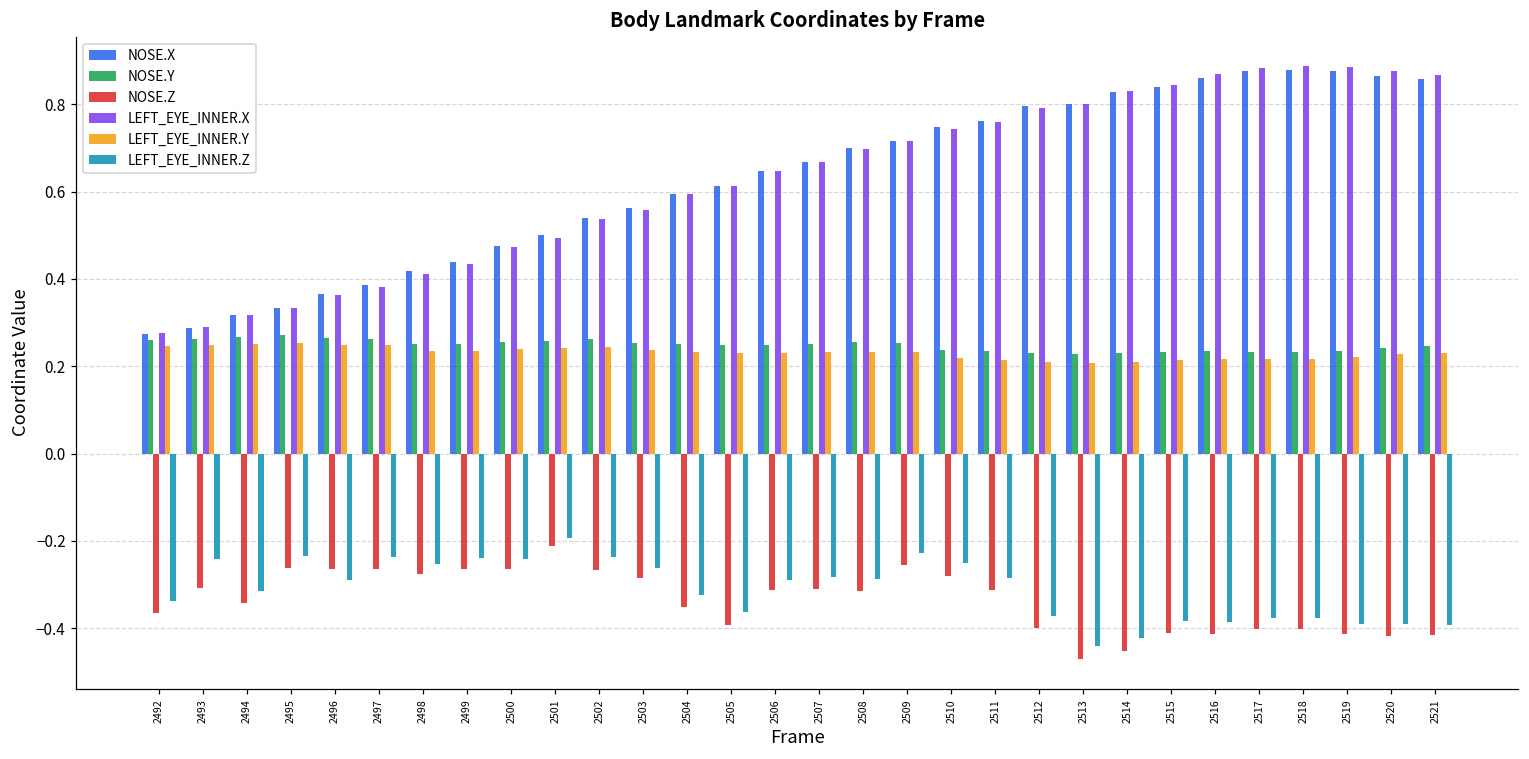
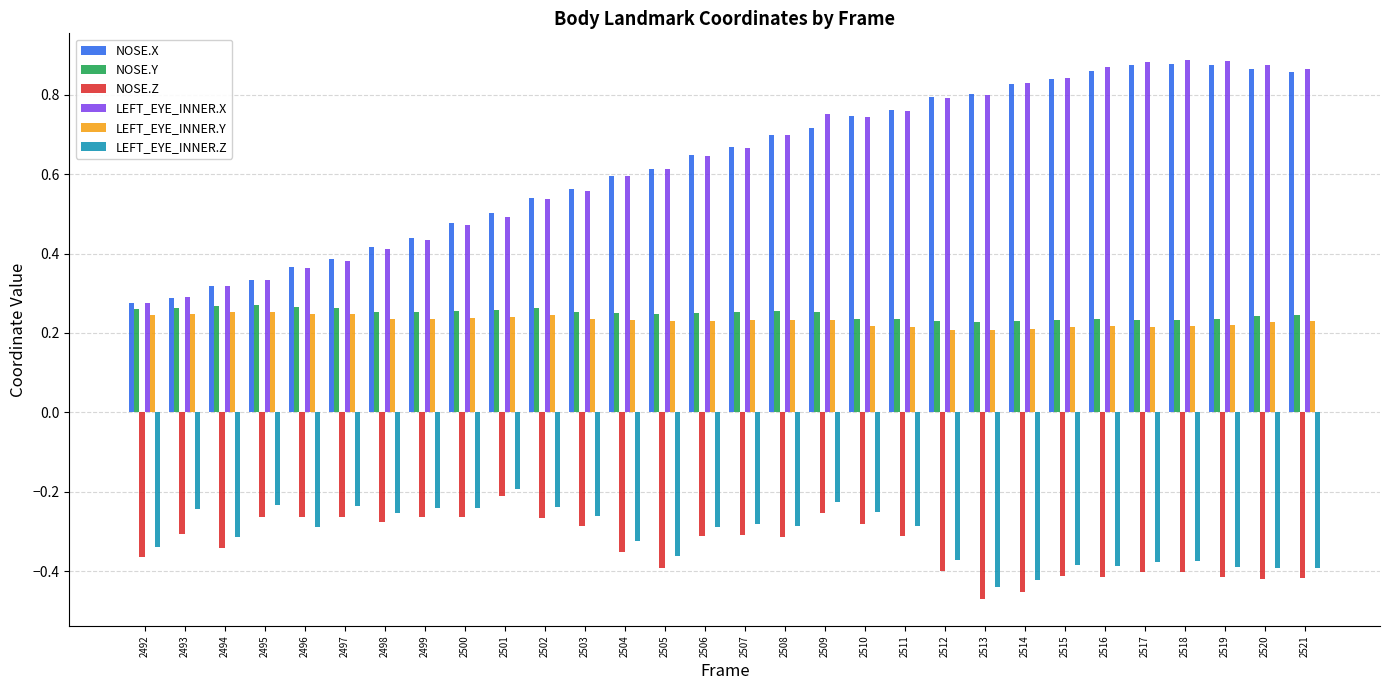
  {
    "NOSE.X": {
      "2492": 0.27,
      "2493": 0.29,
      "2494": 0.32,
      "2495": 0.33,
      "2496": 0.37,
      "2497": 0.39,
      "2498": 0.42,
      "2499": 0.44,
      "2500": 0.48,
      "2501": 0.50,
      "2502": 0.54,
      "2503": 0.56,
      "2504": 0.59,
      "2505": 0.61,
      "2506": 0.65,
      "2507": 0.67,
      "2508": 0.70,
      "2509": 0.72,
      "2510": 0.75,
      "2511": 0.76,
      "2512": 0.79,
      "2513": 0.80,
      "2514": 0.83,
      "2515": 0.84,
      "2516": 0.86,
      "2517": 0.88,
      "2518": 0.88,
      "2519": 0.88,
      "2520": 0.87,
      "2521": 0.86
    },
    "NOSE.Y": {
      "2492": 0.26,
      "2493": 0.26,
      "2494": 0.27,
      "2495": 0.27,
      "2496": 0.27,
      "2497": 0.26,
      "2498": 0.25,
      "2499": 0.25,
      "2500": 0.26,
      "2501": 0.26,
      "2502": 0.26,
      "2503": 0.25,
      "2504": 0.25,
      "2505": 0.25,
      "2506": 0.25,
      "2507": 0.25,
      "2508": 0.25,
      "2509": 0.25,
      "2510": 0.24,
      "2511": 0.23,
      "2512": 0.23,
      "2513": 0.23,
      "2514": 0.23,
      "2515": 0.23,
      "2516": 0.23,
      "2517": 0.23,
      "2518": 0.23,
      "2519": 0.23,
      "2520": 0.24,
      "2521": 0.25
    },
    "NOSE.Z": {
      "2492": -0.36,
      "2493": -0.31,
      "2494": -0.34,
      "2495": -0.26,
      "2496": -0.26,
      "2497": -0.26,
      "2498": -0.28,
      "2499": -0.26,
      "2500": -0.26,
      "2501": -0.21,
      "2502": -0.27,
      "2503": -0.29,
      "2504": -0.35,
      "2505": -0.39,
      "2506": -0.31,
      "2507": -0.31,
      "2508": -0.31,
      "2509": -0.25,
      "2510": -0.28,
      "2511": -0.31,
      "2512": -0.40,
      "2513": -0.47,
      "2514": -0.45,
      "2515": -0.41,
      "2516": -0.41,
      "2517": -0.40,
      "2518": -0.40,
      "2519": -0.41,
      "2520": -0.42,
      "2521": -0.42
    },
    "LEFT_EYE_INNER.X": {
      "2492": 0.28,
      "2493": 0.29,
      "2494": 0.32,
      "2495": 0.33,
      "2496": 0.36,
      "2497": 0.38,
      "2498": 0.41,
      "2499": 0.43,
      "2500": 0.47,
      "2501": 0.49,
      "2502": 0.54,
      "2503": 0.56,
      "2504": 0.60,
      "2505": 0.61,
      "2506": 0.65,
      "2507": 0.67,
      "2508": 0.70,
-     "2509": 0.71,
+     "2509": 0.75,
      "2510": 0.74,
      "2511": 0.76,
      "2512": 0.79,
      "2513": 0.80,
      "2514": 0.83,
      "2515": 0.84,
      "2516": 0.87,
      "2517": 0.88,
      "2518": 0.89,
      "2519": 0.89,
      "2520": 0.88,
      "2521": 0.87
    },
    "LEFT_EYE_INNER.Y": {
      "2492": 0.25,
      "2493": 0.25,
      "2494": 0.25,
      "2495": 0.25,
      "2496": 0.25,
      "2497": 0.25,
      "2498": 0.24,
      "2499": 0.23,
      "2500": 0.24,
      "2501": 0.24,
      "2502": 0.24,
      "2503": 0.24,
      "2504": 0.23,
      "2505": 0.23,
      "2506": 0.23,
      "2507": 0.23,
      "2508": 0.23,
      "2509": 0.23,
      "2510": 0.22,
      "2511": 0.21,
      "2512": 0.21,
      "2513": 0.21,
      "2514": 0.21,
      "2515": 0.21,
      "2516": 0.22,
      "2517": 0.22,
      "2518": 0.22,
      "2519": 0.22,
      "2520": 0.23,
      "2521": 0.23
    },
    "LEFT_EYE_INNER.Z": {
      "2492": -0.34,
      "2493": -0.24,
      "2494": -0.31,
      "2495": -0.23,
      "2496": -0.29,
      "2497": -0.24,
      "2498": -0.25,
      "2499": -0.24,
      "2500": -0.24,
      "2501": -0.19,
      "2502": -0.24,
      "2503": -0.26,
      "2504": -0.33,
      "2505": -0.36,
      "2506": -0.29,
      "2507": -0.28,
      "2508": -0.29,
      "2509": -0.23,
      "2510": -0.25,
      "2511": -0.29,
      "2512": -0.37,
      "2513": -0.44,
      "2514": -0.42,
      "2515": -0.38,
      "2516": -0.39,
      "2517": -0.38,
      "2518": -0.38,
      "2519": -0.39,
      "2520": -0.39,
      "2521": -0.39
    }
  }
